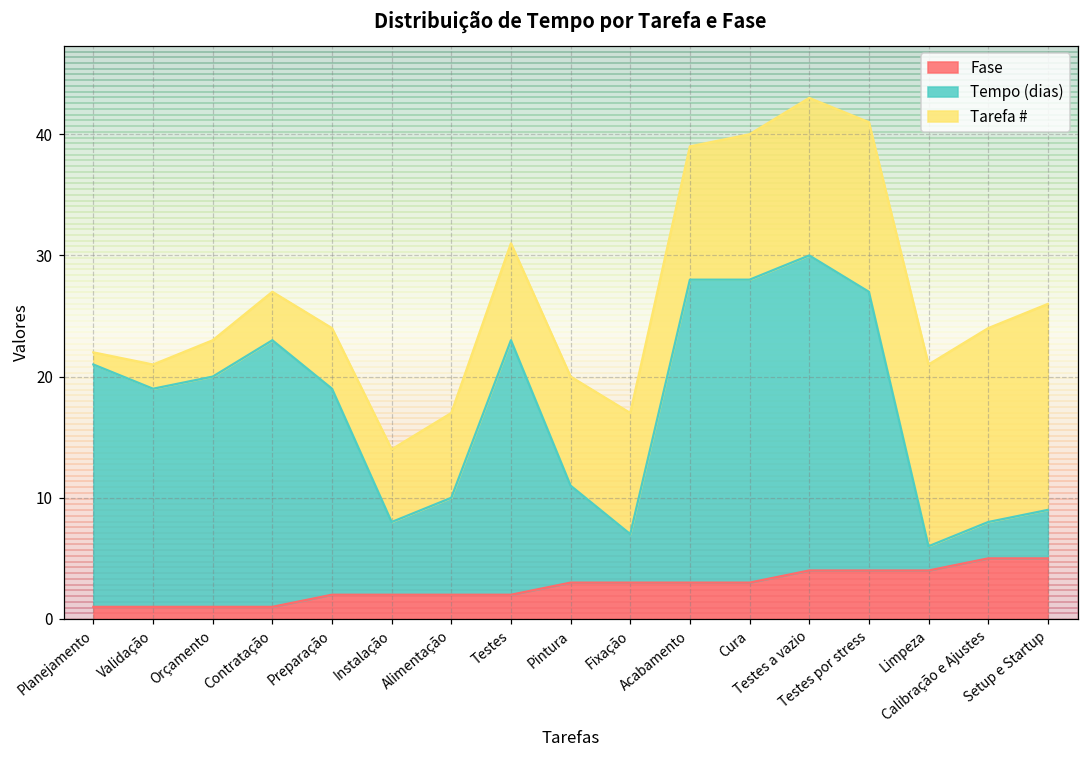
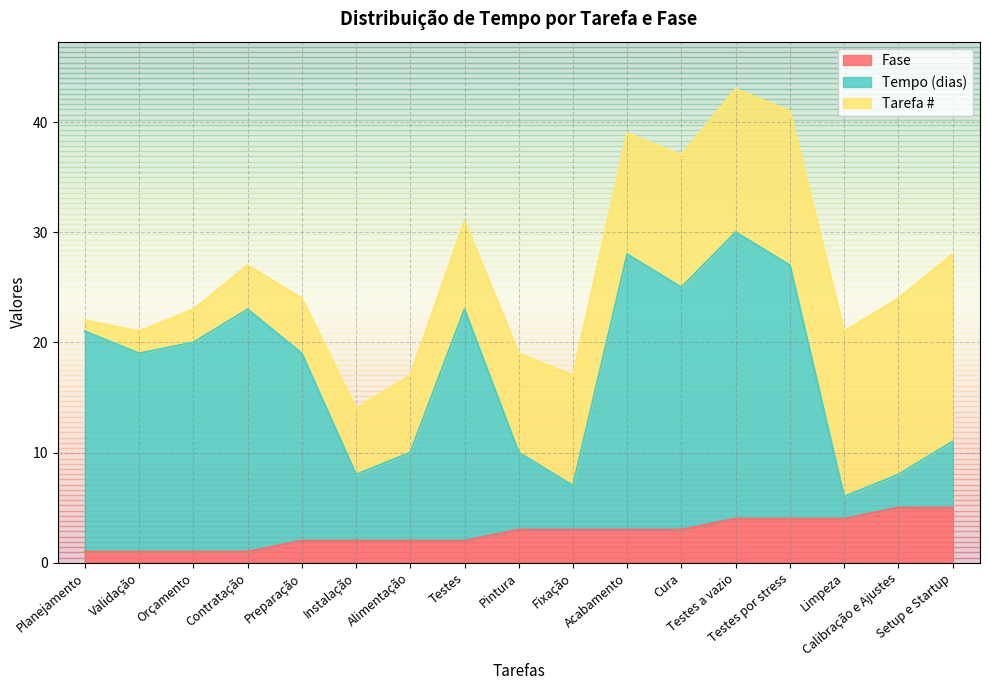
  {
    "Tempo (dias)": {
      "Planejamento": 20,
      "Validação": 18,
      "Orçamento": 19,
      "Contratação": 22,
      "Preparação": 17,
      "Instalação": 6,
      "Alimentação": 8,
      "Testes": 21,
-     "Pintura": 8,
+     "Pintura": 7,
      "Fixação": 4,
      "Acabamento": 25,
-     "Cura": 25,
+     "Cura": 22,
      "Testes a vazio": 26,
      "Testes por stress": 23,
      "Limpeza": 2,
      "Calibração e Ajustes": 3,
-     "Setup e Startup": 4
+     "Setup e Startup": 6
    }
  }
